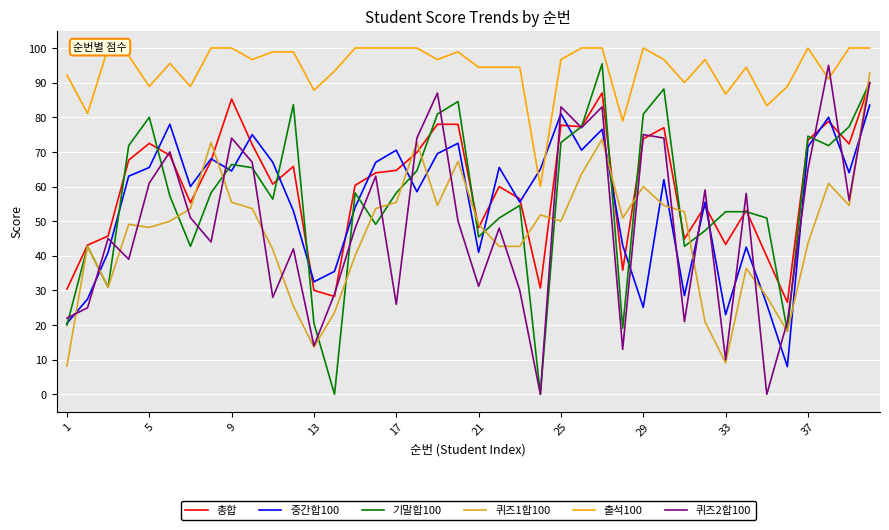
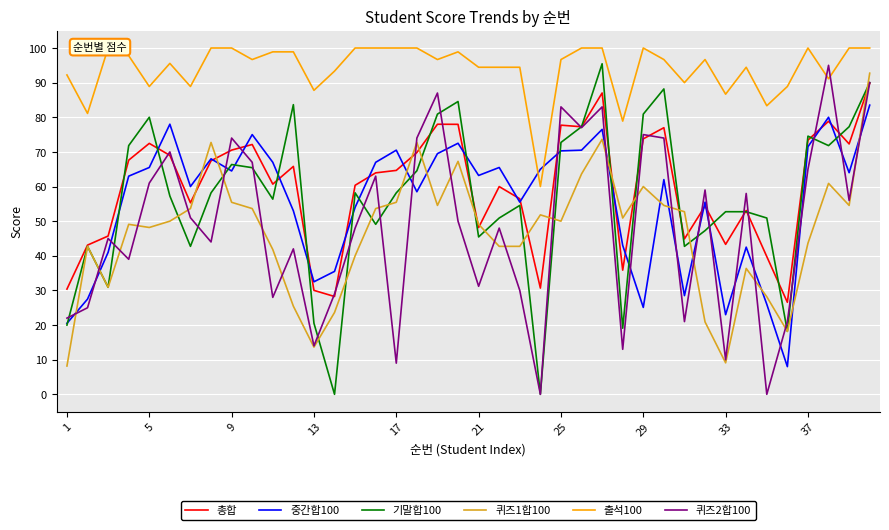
  {
    "총합": {
      "1": 30,
      "5": 72,
-     "9": 85,
+     "9": 71,
      "13": 30,
      "17": 65,
      "21": 48,
      "25": 78,
      "29": 74,
      "33": 43,
      "37": 73
    },
    "중간합100": {
      "5": 66,
      "9": 65,
      "13": 33,
      "17": 71,
-     "21": 41,
-     "25": 81,
+     "21": 63,
+     "25": 70,
      "29": 25,
      "33": 23,
      "37": 72
    },
    "기말합100": {
      "5": 80,
      "9": 66,
      "13": 21,
      "17": 58,
      "21": 45,
      "25": 73,
      "29": 81,
      "33": 53,
      "37": 75
    },
    "퀴즈2합100": {
      "1": 22,
      "5": 61,
      "9": 74,
-     "17": 26,
+     "17": 9,
      "21": 31,
      "25": 83,
      "29": 75,
      "33": 10,
      "37": 65
    }
  }
